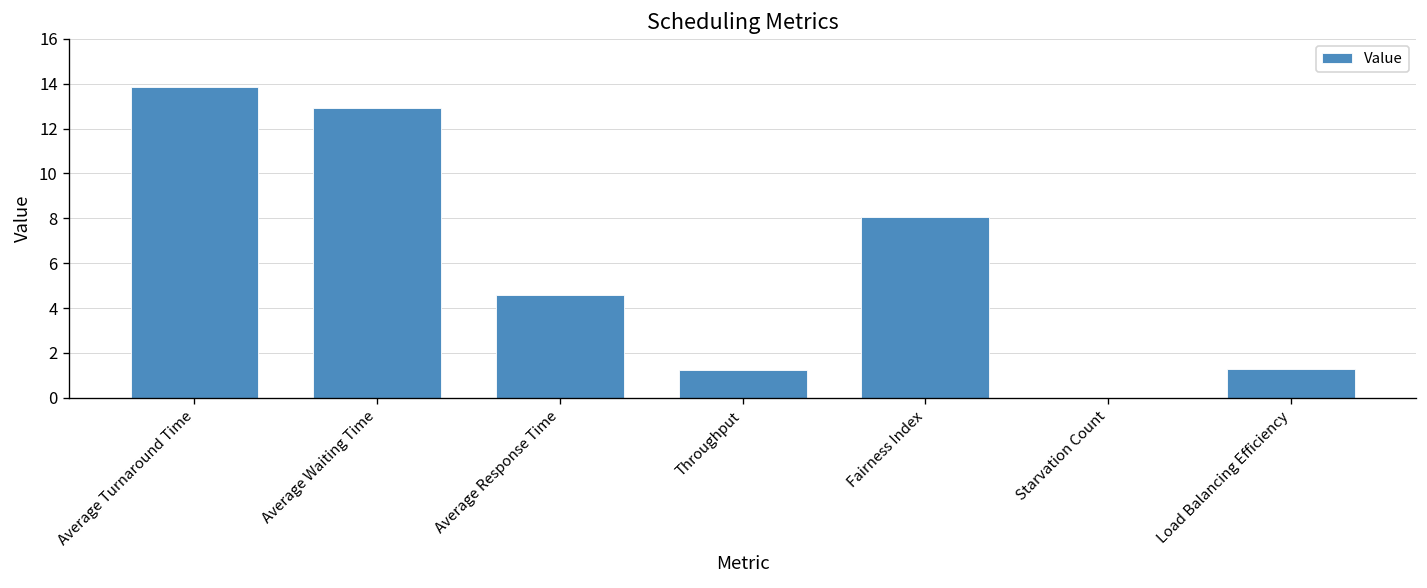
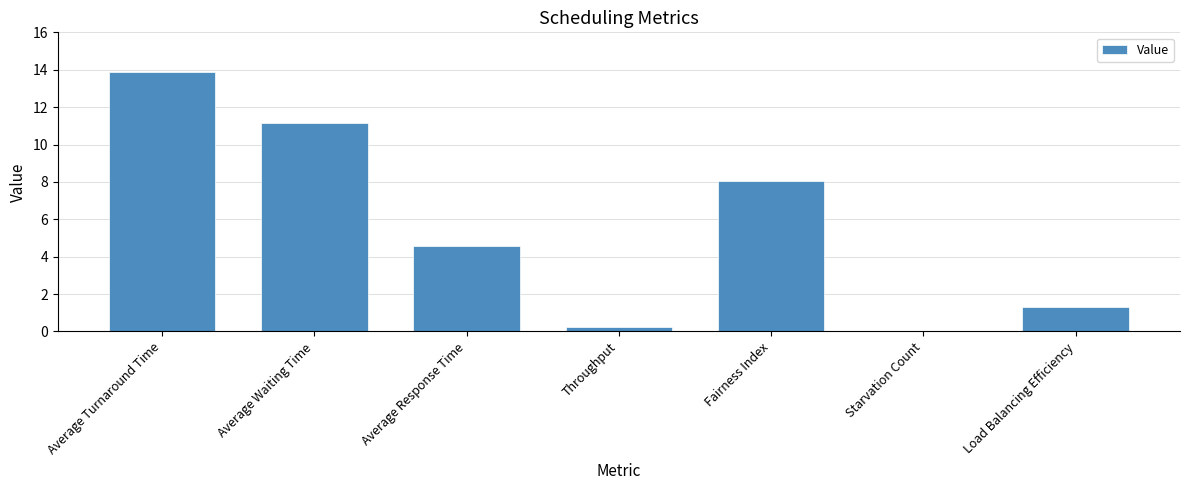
  {
    "Average Turnaround Time": 13.9,
-   "Average Waiting Time": 12.9,
+   "Average Waiting Time": 11.1,
    "Average Response Time": 4.6,
-   "Throughput": 1.3,
+   "Throughput": 0.3,
    "Fairness Index": 8.1,
    "Starvation Count": 0.0,
    "Load Balancing Efficiency": 1.3
  }
